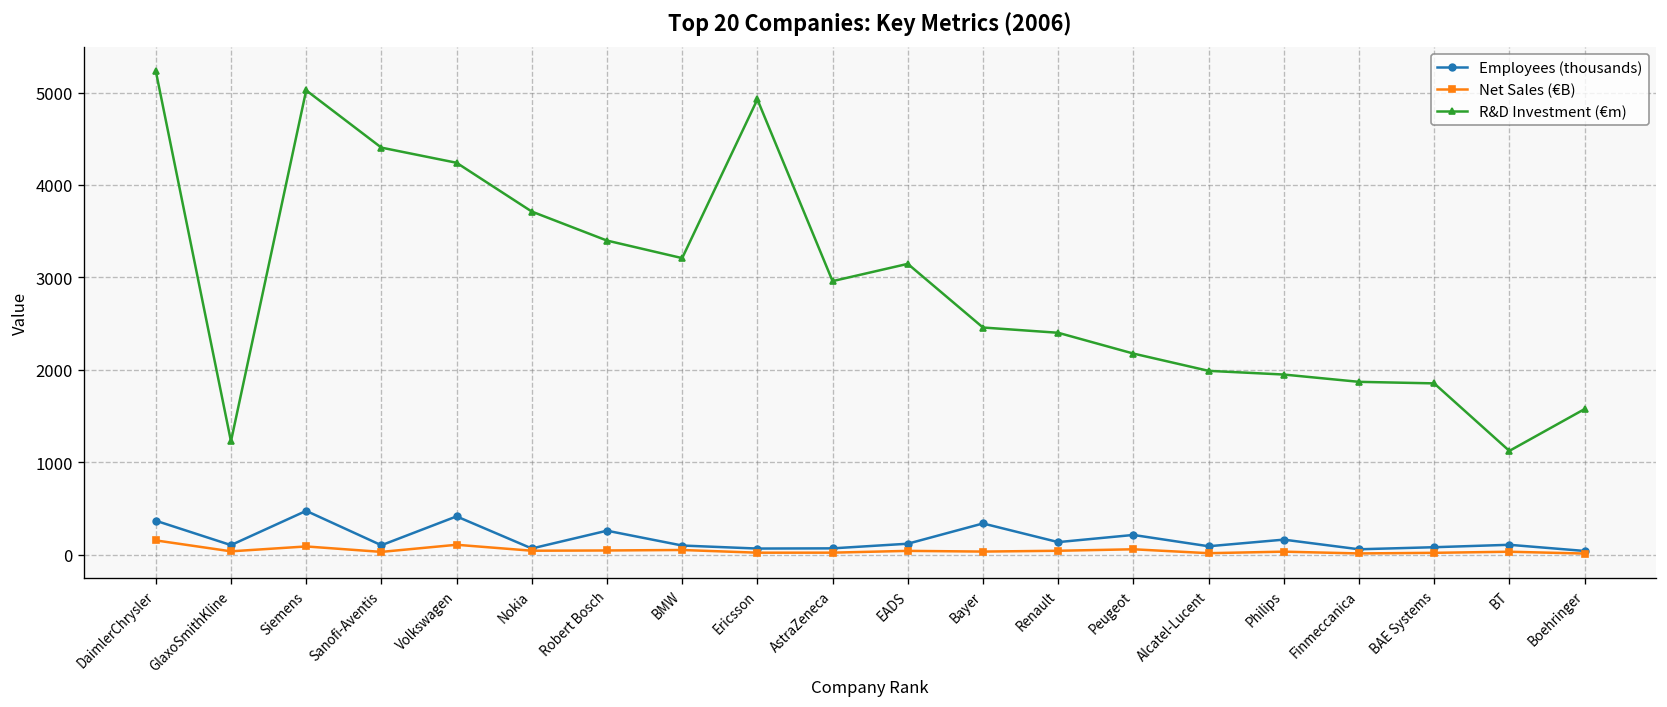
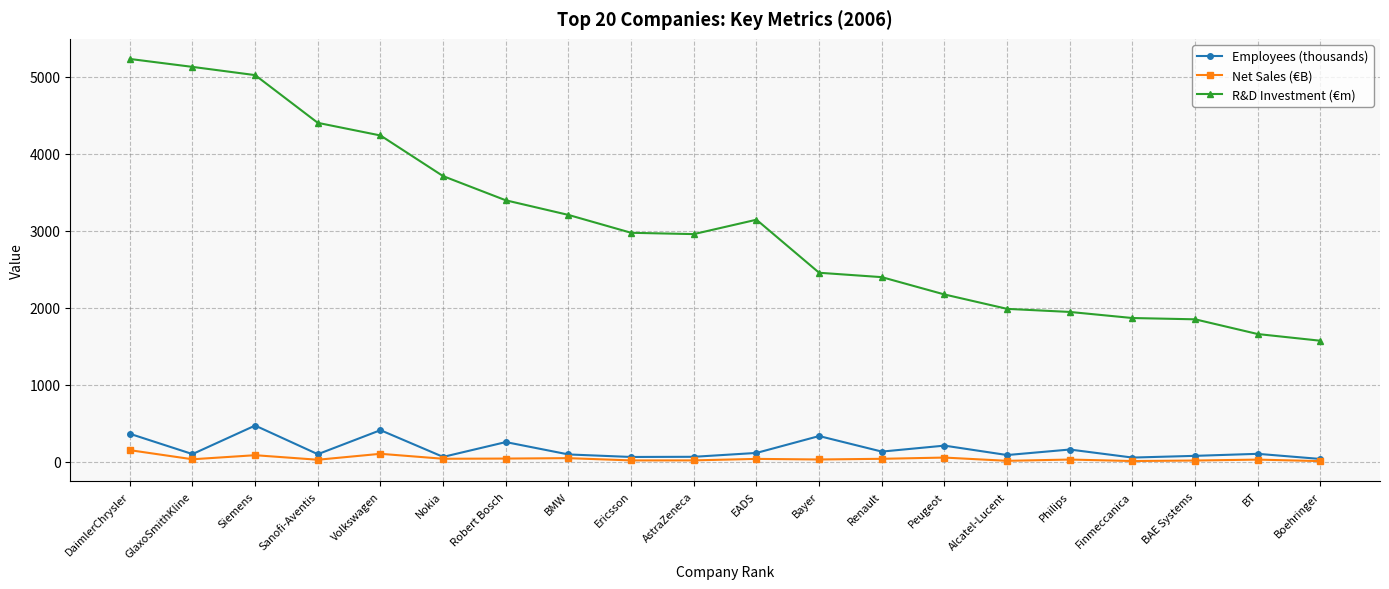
  {
    "Employees (thousands)": {
      "DaimlerChrysler": 400,
      "GlaxoSmithKline": 100,
      "Siemens": 500,
      "Sanofi-Aventis": 100,
      "Volkswagen": 400,
      "Robert Bosch": 300,
      "BMW": 100,
      "Ericsson": 100,
      "AstraZeneca": 100,
      "EADS": 100,
      "Bayer": 300,
      "Renault": 100,
      "Peugeot": 200,
      "Alcatel-Lucent": 100,
      "Philips": 200,
      "Finmeccanica": 100,
      "BAE Systems": 100,
      "BT": 100
    },
    "Net Sales (€B)": {
      "DaimlerChrysler": 200,
      "GlaxoSmithKline": 0,
      "Siemens": 100,
      "Sanofi-Aventis": 0,
      "Volkswagen": 100,
      "Robert Bosch": 0,
      "BMW": 0,
      "Ericsson": 0,
      "AstraZeneca": 0,
      "EADS": 0,
      "Bayer": 0,
      "Renault": 0,
      "Peugeot": 100,
      "Alcatel-Lucent": 0,
      "Philips": 0,
      "Finmeccanica": 0,
      "BAE Systems": 0,
      "BT": 0
    },
    "R&D Investment (€m)": {
      "DaimlerChrysler": 5200,
-     "GlaxoSmithKline": 1200,
+     "GlaxoSmithKline": 5100,
      "Siemens": 5000,
      "Sanofi-Aventis": 4400,
      "Volkswagen": 4200,
      "Nokia": 3700,
      "Robert Bosch": 3400,
      "BMW": 3200,
-     "Ericsson": 4900,
+     "Ericsson": 3000,
      "AstraZeneca": 3000,
      "EADS": 3100,
      "Bayer": 2500,
      "Renault": 2400,
      "Peugeot": 2200,
      "Alcatel-Lucent": 2000,
      "Philips": 1900,
      "Finmeccanica": 1900,
      "BAE Systems": 1900,
-     "BT": 1100,
+     "BT": 1700,
      "Boehringer": 1600
    }
  }
